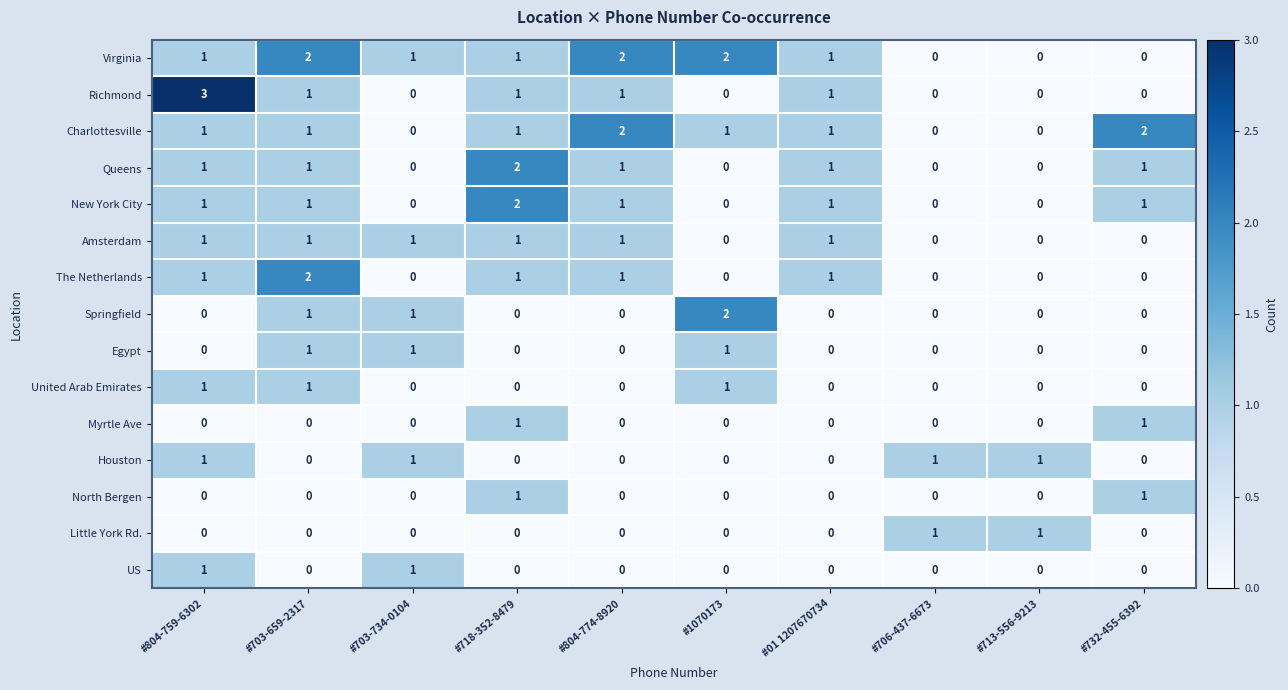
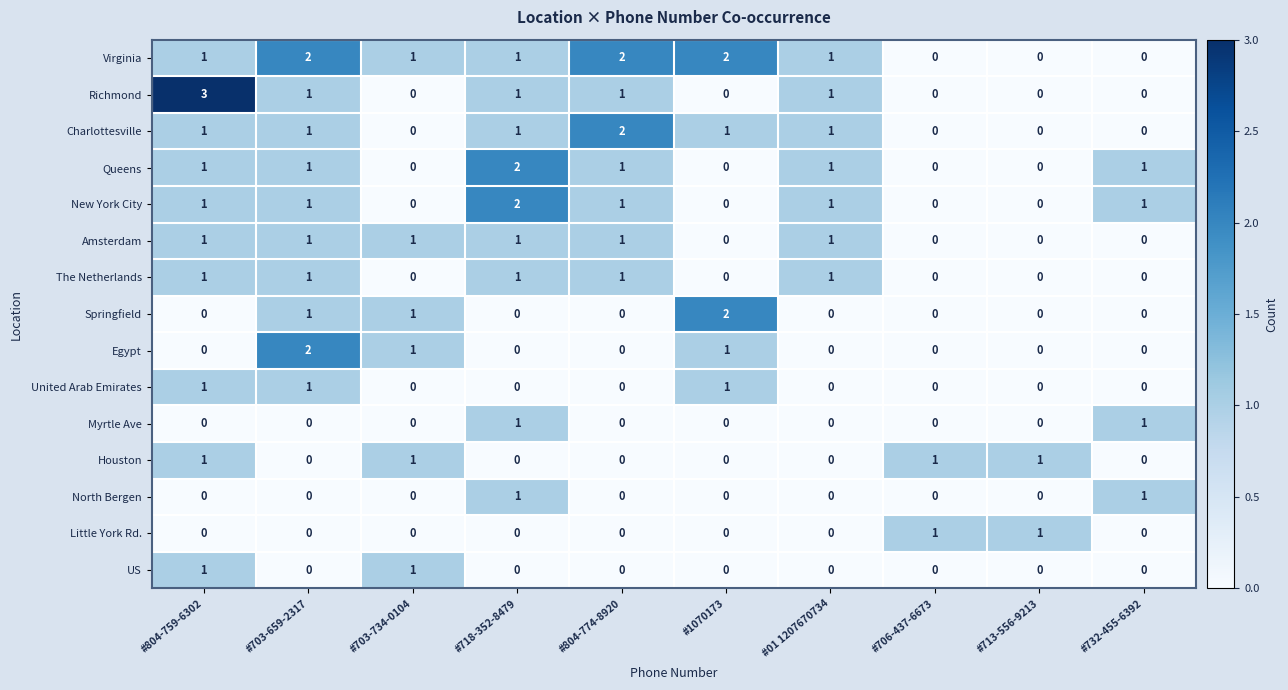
  {
    "Virginia": {
      "#804-759-6302": 1,
      "#703-659-2317": 2,
      "#703-734-0104": 1,
      "#718-352-8479": 1,
      "#804-774-8920": 2,
      "#1070173": 2,
      "#01 1207670734": 1,
      "#706-437-6673": 0,
      "#713-556-9213": 0,
      "#732-455-6392": 0
    },
    "Richmond": {
      "#804-759-6302": 3,
      "#703-659-2317": 1,
      "#703-734-0104": 0,
      "#718-352-8479": 1,
      "#804-774-8920": 1,
      "#1070173": 0,
      "#01 1207670734": 1,
      "#706-437-6673": 0,
      "#713-556-9213": 0,
      "#732-455-6392": 0
    },
    "Charlottesville": {
      "#804-759-6302": 1,
      "#703-659-2317": 1,
      "#703-734-0104": 0,
      "#718-352-8479": 1,
      "#804-774-8920": 2,
      "#1070173": 1,
      "#01 1207670734": 1,
      "#706-437-6673": 0,
      "#713-556-9213": 0,
-     "#732-455-6392": 2
+     "#732-455-6392": 0
    },
    "Queens": {
      "#804-759-6302": 1,
      "#703-659-2317": 1,
      "#703-734-0104": 0,
      "#718-352-8479": 2,
      "#804-774-8920": 1,
      "#1070173": 0,
      "#01 1207670734": 1,
      "#706-437-6673": 0,
      "#713-556-9213": 0,
      "#732-455-6392": 1
    },
    "New York City": {
      "#804-759-6302": 1,
      "#703-659-2317": 1,
      "#703-734-0104": 0,
      "#718-352-8479": 2,
      "#804-774-8920": 1,
      "#1070173": 0,
      "#01 1207670734": 1,
      "#706-437-6673": 0,
      "#713-556-9213": 0,
      "#732-455-6392": 1
    },
    "Amsterdam": {
      "#804-759-6302": 1,
      "#703-659-2317": 1,
      "#703-734-0104": 1,
      "#718-352-8479": 1,
      "#804-774-8920": 1,
      "#1070173": 0,
      "#01 1207670734": 1,
      "#706-437-6673": 0,
      "#713-556-9213": 0,
      "#732-455-6392": 0
    },
    "The Netherlands": {
      "#804-759-6302": 1,
-     "#703-659-2317": 2,
+     "#703-659-2317": 1,
      "#703-734-0104": 0,
      "#718-352-8479": 1,
      "#804-774-8920": 1,
      "#1070173": 0,
      "#01 1207670734": 1,
      "#706-437-6673": 0,
      "#713-556-9213": 0,
      "#732-455-6392": 0
    },
    "Springfield": {
      "#804-759-6302": 0,
      "#703-659-2317": 1,
      "#703-734-0104": 1,
      "#718-352-8479": 0,
      "#804-774-8920": 0,
      "#1070173": 2,
      "#01 1207670734": 0,
      "#706-437-6673": 0,
      "#713-556-9213": 0,
      "#732-455-6392": 0
    },
    "Egypt": {
      "#804-759-6302": 0,
-     "#703-659-2317": 1,
+     "#703-659-2317": 2,
      "#703-734-0104": 1,
      "#718-352-8479": 0,
      "#804-774-8920": 0,
      "#1070173": 1,
      "#01 1207670734": 0,
      "#706-437-6673": 0,
      "#713-556-9213": 0,
      "#732-455-6392": 0
    },
    "United Arab Emirates": {
      "#804-759-6302": 1,
      "#703-659-2317": 1,
      "#703-734-0104": 0,
      "#718-352-8479": 0,
      "#804-774-8920": 0,
      "#1070173": 1,
      "#01 1207670734": 0,
      "#706-437-6673": 0,
      "#713-556-9213": 0,
      "#732-455-6392": 0
    },
    "Myrtle Ave": {
      "#804-759-6302": 0,
      "#703-659-2317": 0,
      "#703-734-0104": 0,
      "#718-352-8479": 1,
      "#804-774-8920": 0,
      "#1070173": 0,
      "#01 1207670734": 0,
      "#706-437-6673": 0,
      "#713-556-9213": 0,
      "#732-455-6392": 1
    },
    "Houston": {
      "#804-759-6302": 1,
      "#703-659-2317": 0,
      "#703-734-0104": 1,
      "#718-352-8479": 0,
      "#804-774-8920": 0,
      "#1070173": 0,
      "#01 1207670734": 0,
      "#706-437-6673": 1,
      "#713-556-9213": 1,
      "#732-455-6392": 0
    },
    "North Bergen": {
      "#804-759-6302": 0,
      "#703-659-2317": 0,
      "#703-734-0104": 0,
      "#718-352-8479": 1,
      "#804-774-8920": 0,
      "#1070173": 0,
      "#01 1207670734": 0,
      "#706-437-6673": 0,
      "#713-556-9213": 0,
      "#732-455-6392": 1
    },
    "Little York Rd.": {
      "#804-759-6302": 0,
      "#703-659-2317": 0,
      "#703-734-0104": 0,
      "#718-352-8479": 0,
      "#804-774-8920": 0,
      "#1070173": 0,
      "#01 1207670734": 0,
      "#706-437-6673": 1,
      "#713-556-9213": 1,
      "#732-455-6392": 0
    },
    "US": {
      "#804-759-6302": 1,
      "#703-659-2317": 0,
      "#703-734-0104": 1,
      "#718-352-8479": 0,
      "#804-774-8920": 0,
      "#1070173": 0,
      "#01 1207670734": 0,
      "#706-437-6673": 0,
      "#713-556-9213": 0,
      "#732-455-6392": 0
    }
  }
